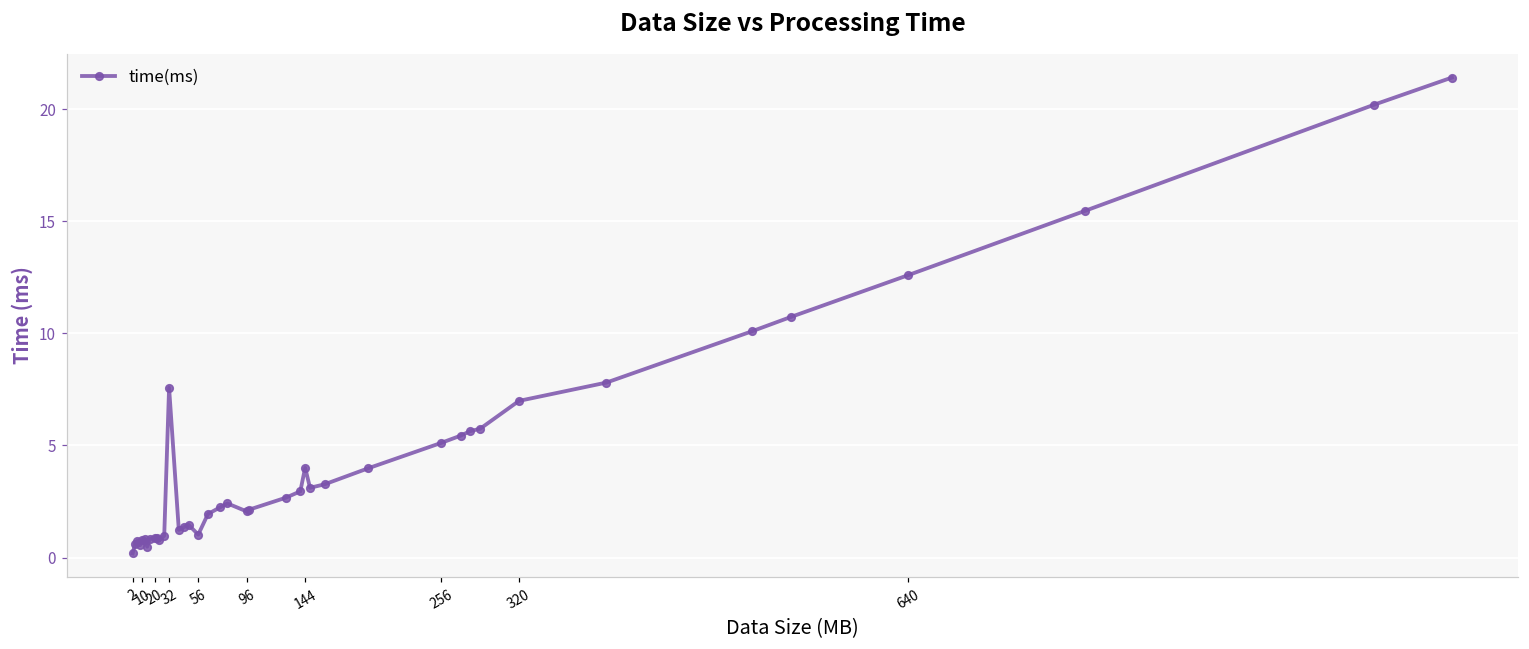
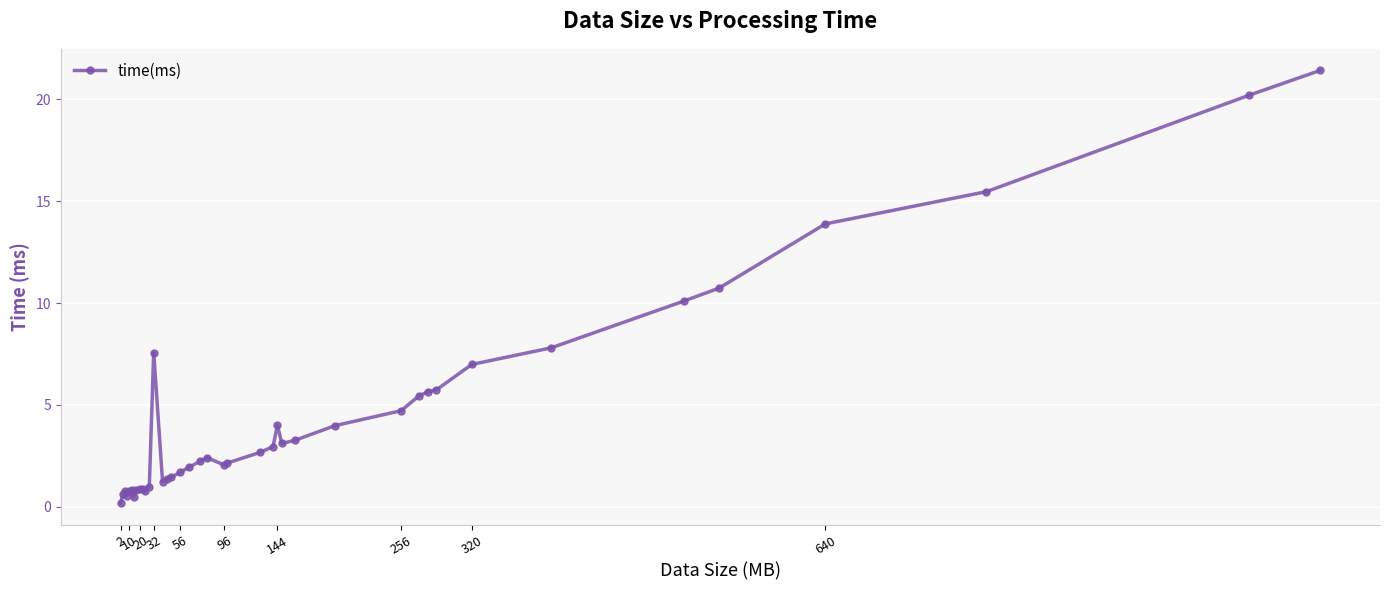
  {
    "2": 0.2,
    "10": 0.8,
    "20": 0.9,
    "32": 7.6,
-   "56": 1.0,
+   "56": 1.7,
    "96": 2.1,
    "144": 4.0,
-   "256": 5.1,
+   "256": 4.7,
    "320": 7.0,
-   "640": 12.6
+   "640": 13.9
  }
